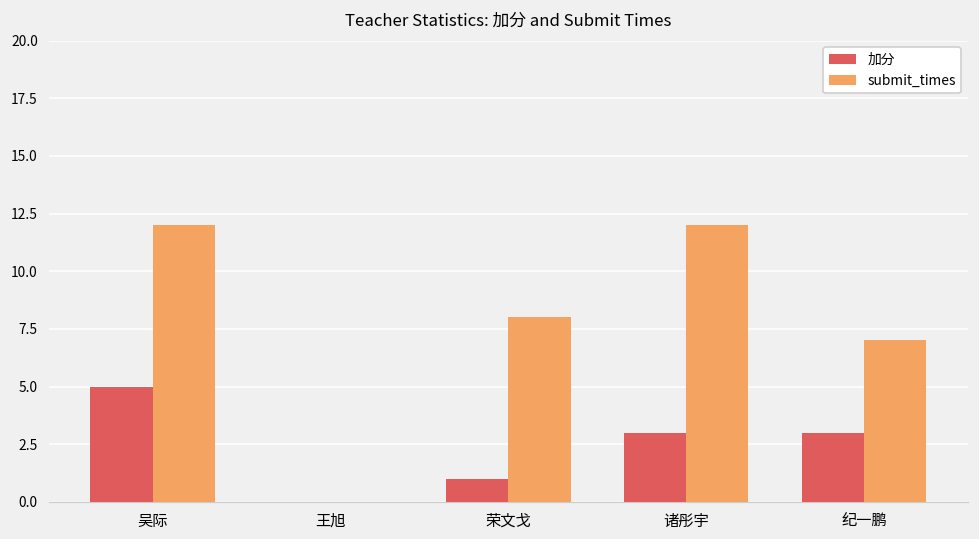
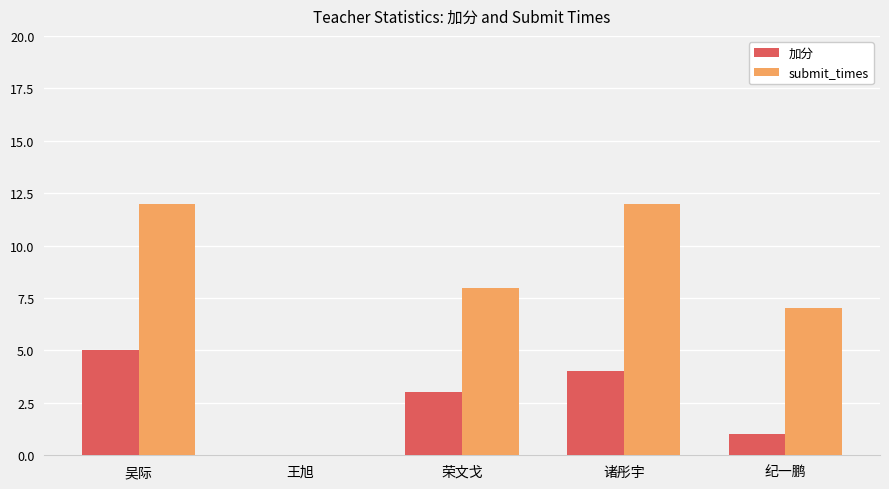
  {
    "加分": {
      "吴际": 5,
      "王旭": 0,
-     "荣文戈": 1,
-     "诸彤宇": 3,
-     "纪一鹏": 3
+     "荣文戈": 3,
+     "诸彤宇": 4,
+     "纪一鹏": 1
    },
    "submit_times": {
      "吴际": 12,
      "王旭": 0,
      "荣文戈": 8,
      "诸彤宇": 12,
      "纪一鹏": 7
    }
  }
